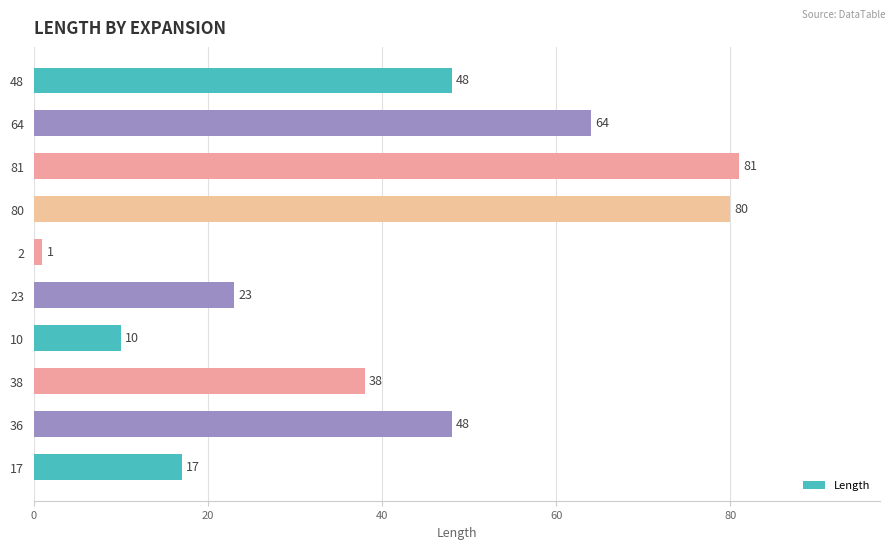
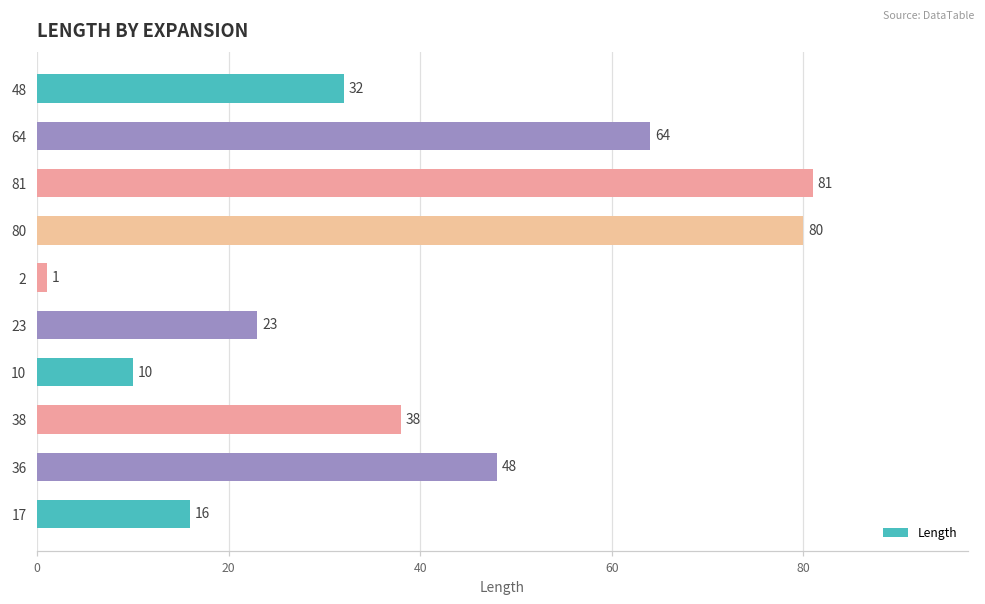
  {
-   "48": 48,
+   "48": 32,
    "64": 64,
    "81": 81,
    "80": 80,
    "2": 1,
    "23": 23,
    "10": 10,
    "38": 38,
    "36": 48,
-   "17": 17
+   "17": 16
  }
